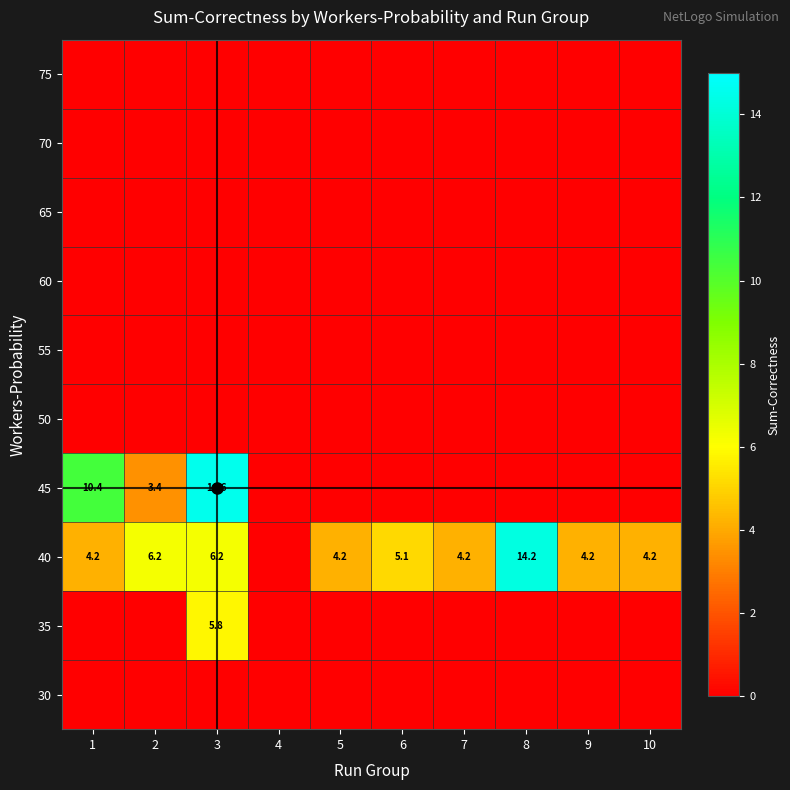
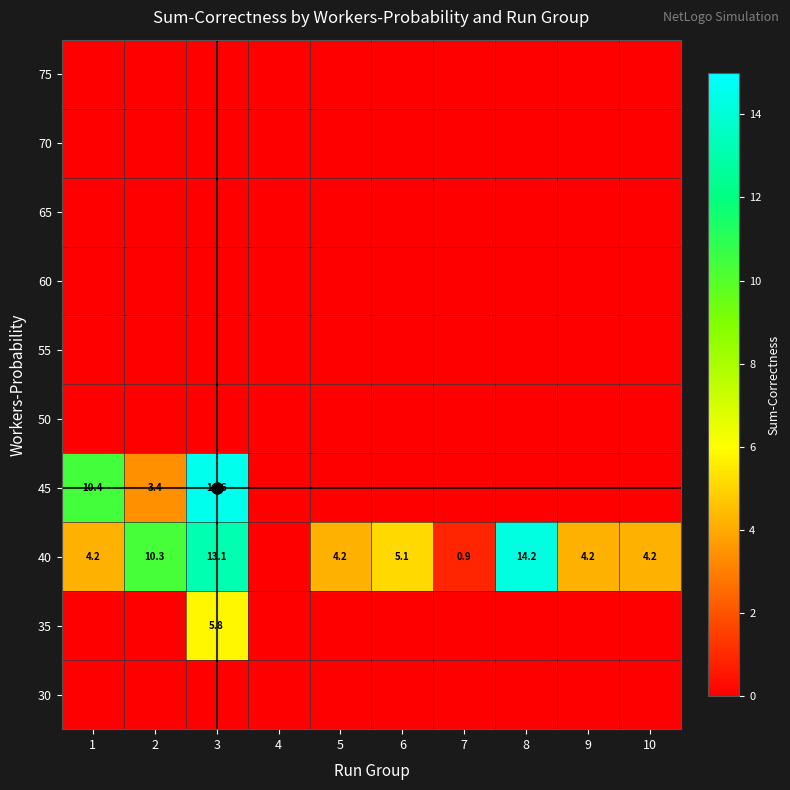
  {
    "45": {
      "1": 10.4,
      "2": 3.4
    },
    "40": {
      "1": 4.2,
-     "2": 6.2,
-     "3": 6.2,
+     "2": 10.3,
+     "3": 13.1,
      "5": 4.2,
      "6": 5.1,
-     "7": 4.2,
+     "7": 0.9,
      "8": 14.2,
      "9": 4.2,
      "10": 4.2
    },
    "35": {
      "3": 5.8
    }
  }
